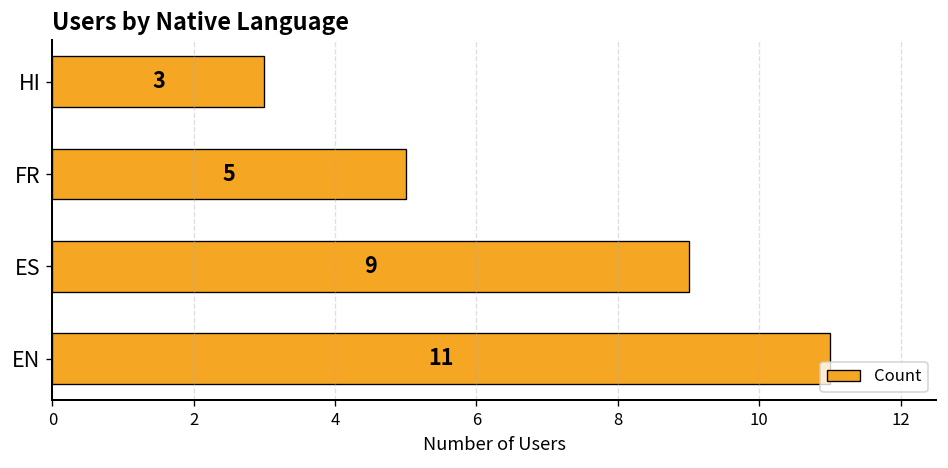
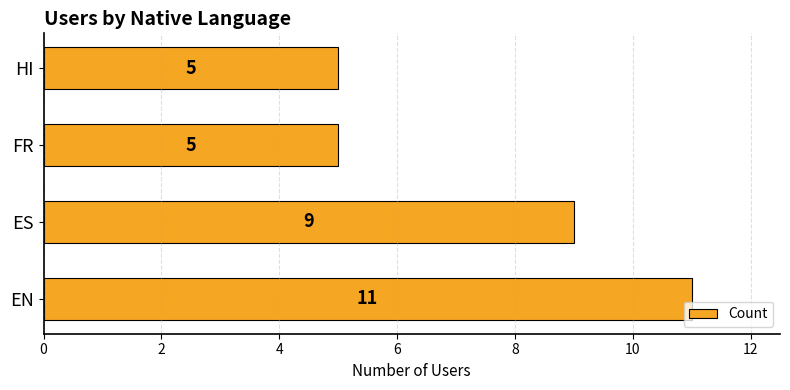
  {
-   "HI": 3,
+   "HI": 5,
    "FR": 5,
    "ES": 9,
    "EN": 11
  }
